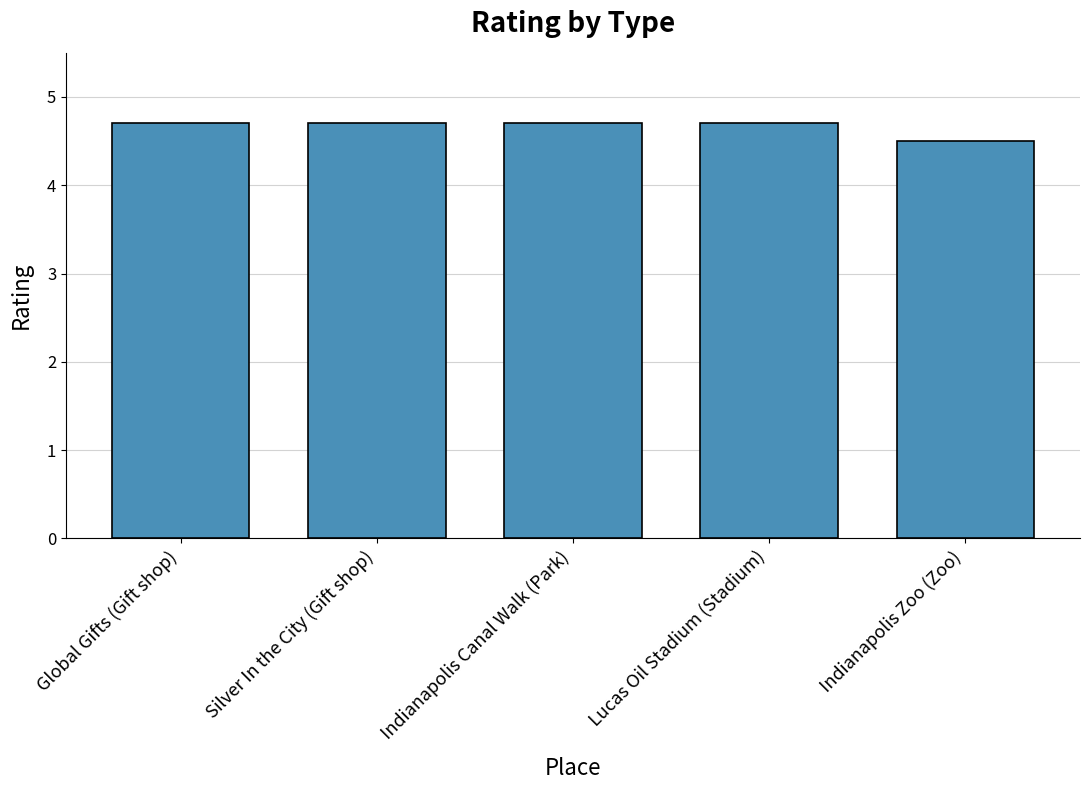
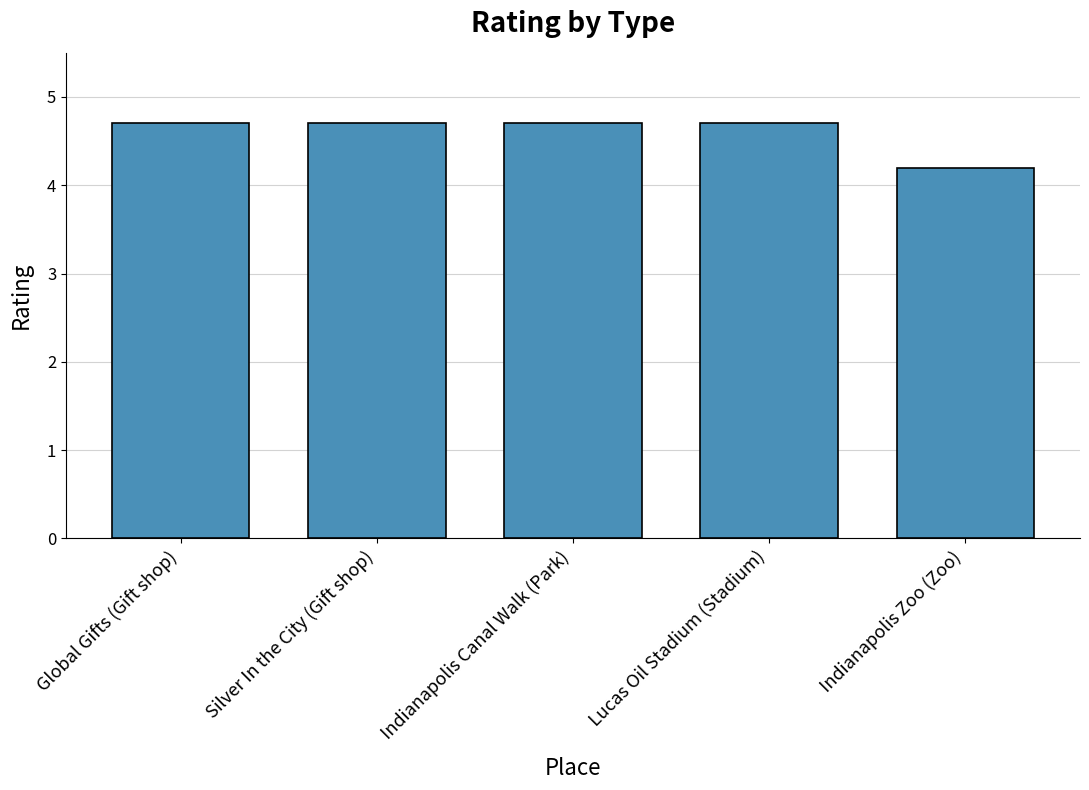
  {
    "Global Gifts (Gift shop)": 4.7,
    "Silver In the City (Gift shop)": 4.7,
    "Indianapolis Canal Walk (Park)": 4.7,
    "Lucas Oil Stadium (Stadium)": 4.7,
-   "Indianapolis Zoo (Zoo)": 4.5
+   "Indianapolis Zoo (Zoo)": 4.2
  }
